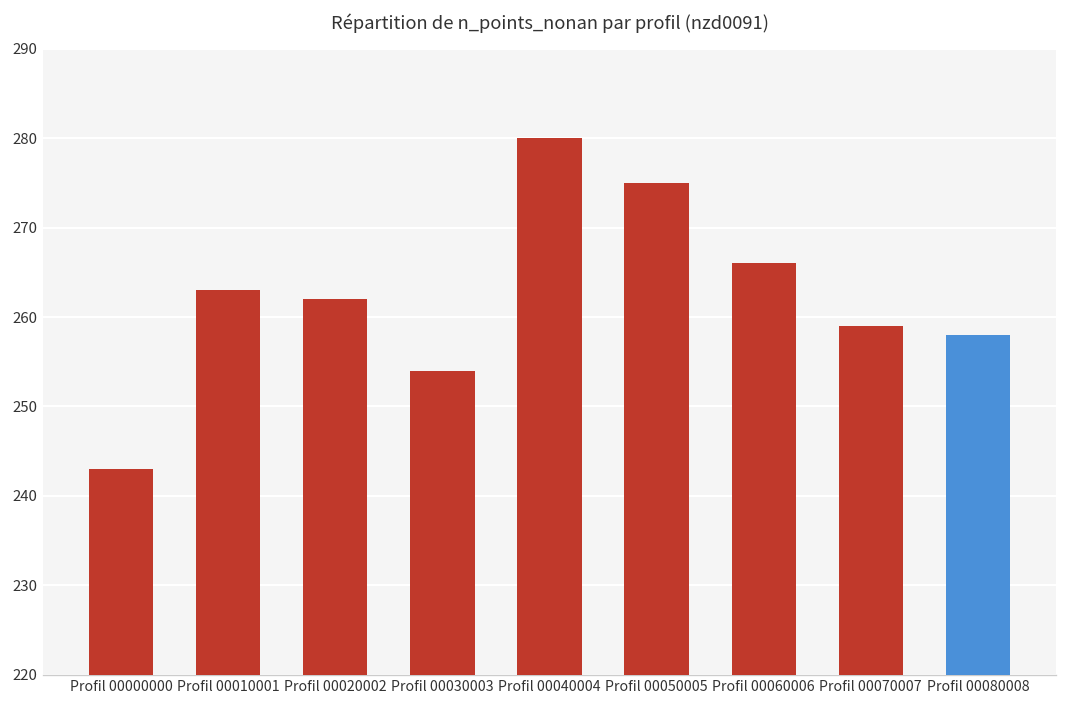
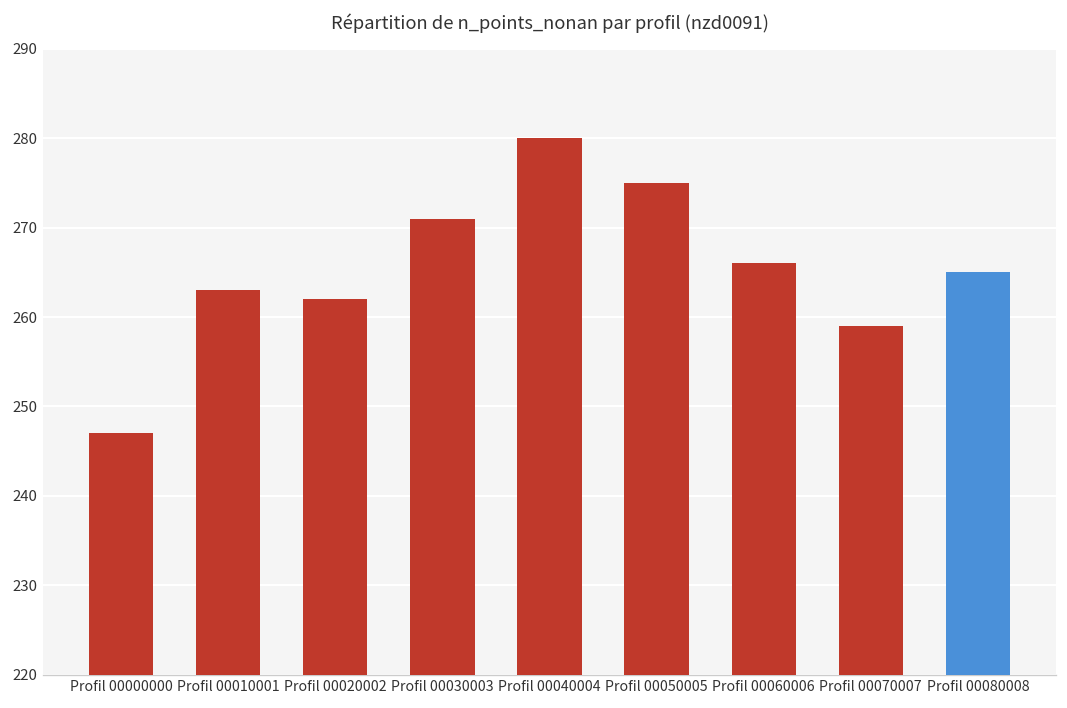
  {
-   "Profil 00000000": 243,
+   "Profil 00000000": 247,
    "Profil 00010001": 263,
    "Profil 00020002": 262,
-   "Profil 00030003": 254,
+   "Profil 00030003": 271,
    "Profil 00040004": 280,
    "Profil 00050005": 275,
    "Profil 00060006": 266,
    "Profil 00070007": 259,
-   "Profil 00080008": 258
+   "Profil 00080008": 265
  }
